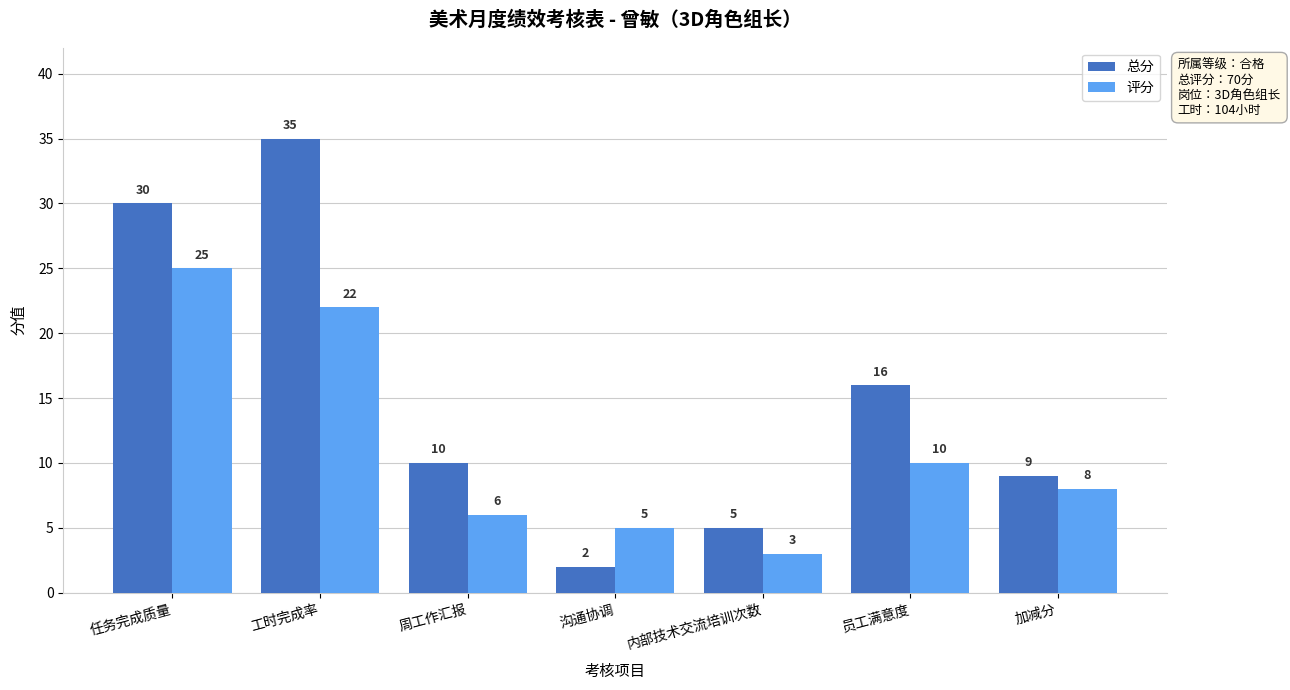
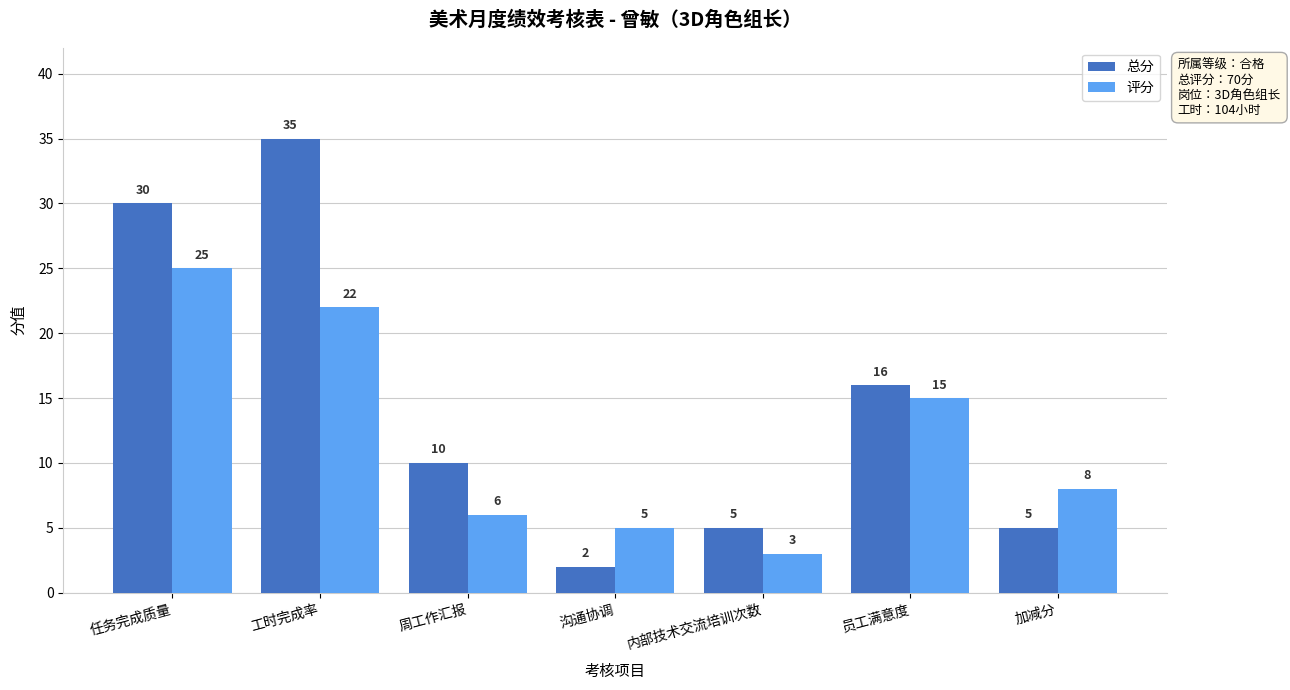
  {
    "总分": {
      "任务完成质量": 30,
      "工时完成率": 35,
      "周工作汇报": 10,
      "沟通协调": 2,
      "内部技术交流培训次数": 5,
      "员工满意度": 16,
-     "加减分": 9
+     "加减分": 5
    },
    "评分": {
      "任务完成质量": 25,
      "工时完成率": 22,
      "周工作汇报": 6,
      "沟通协调": 5,
      "内部技术交流培训次数": 3,
-     "员工满意度": 10,
+     "员工满意度": 15,
      "加减分": 8
    }
  }
